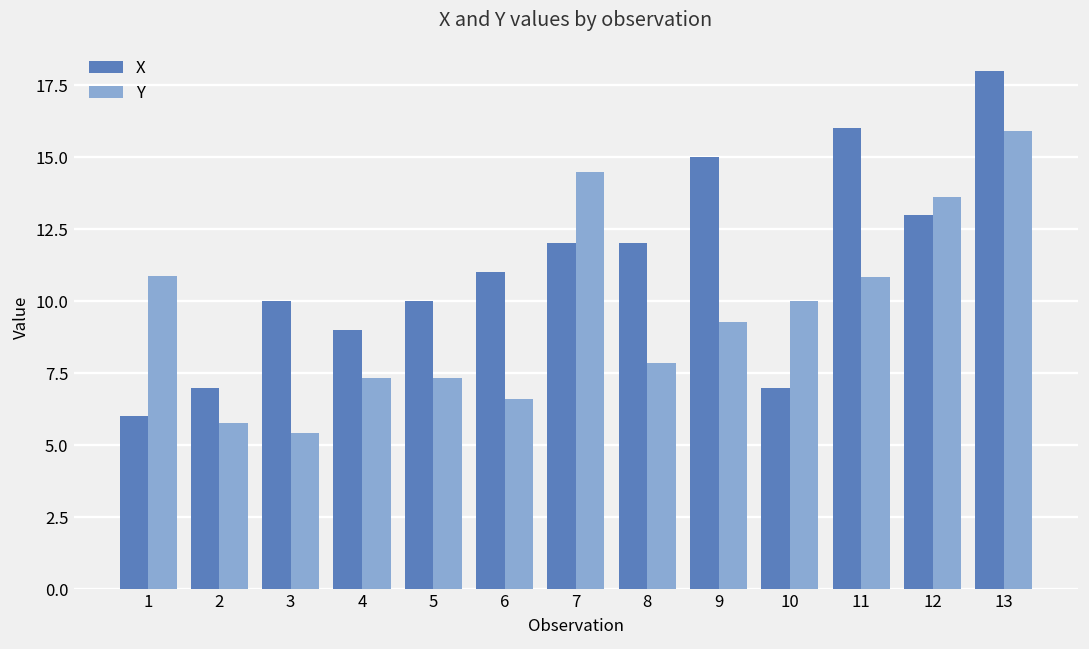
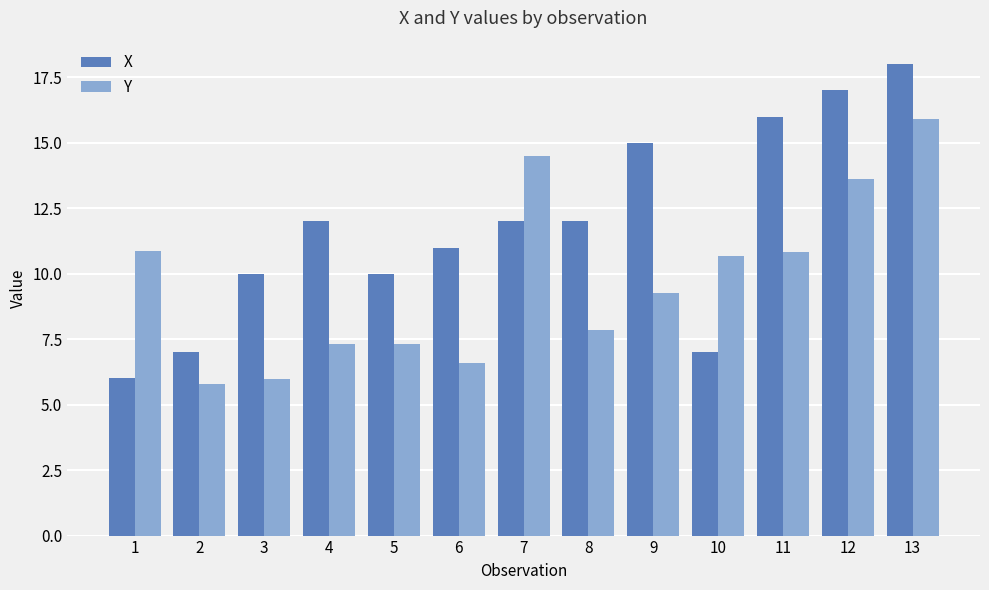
  {
    "X": {
      "1": 6,
      "2": 7,
      "3": 10,
-     "4": 9,
+     "4": 12,
      "5": 10,
      "6": 11,
      "7": 12,
      "8": 12,
      "9": 15,
      "10": 7,
      "11": 16,
-     "12": 13,
+     "12": 17,
      "13": 18
    },
    "Y": {
      "1": 10.9,
      "2": 5.8,
-     "3": 5.4,
+     "3": 6.0,
      "4": 7.3,
      "5": 7.3,
      "6": 6.6,
      "7": 14.5,
      "8": 7.8,
      "9": 9.3,
-     "10": 10.0,
+     "10": 10.7,
      "11": 10.8,
      "12": 13.6,
      "13": 15.9
    }
  }
